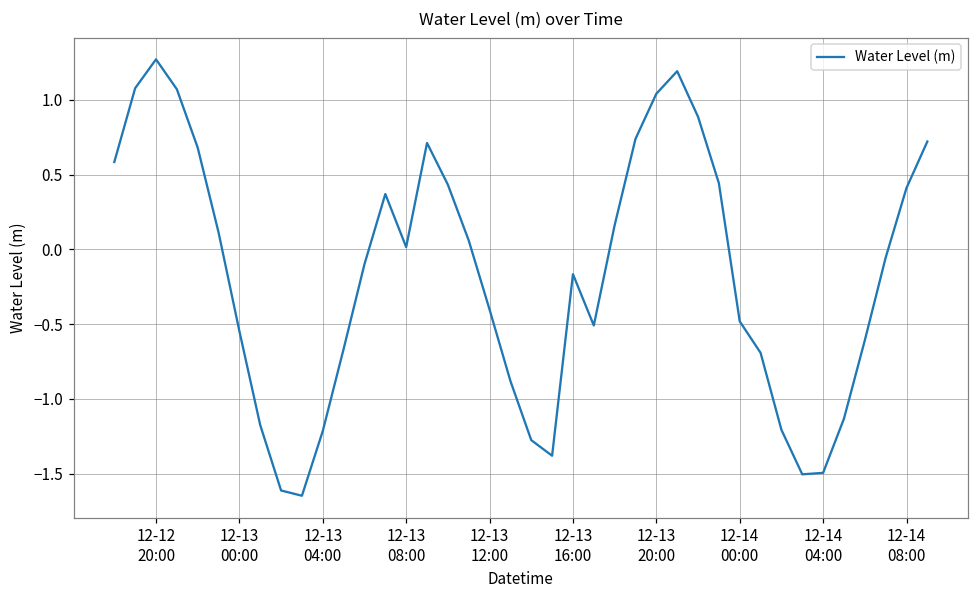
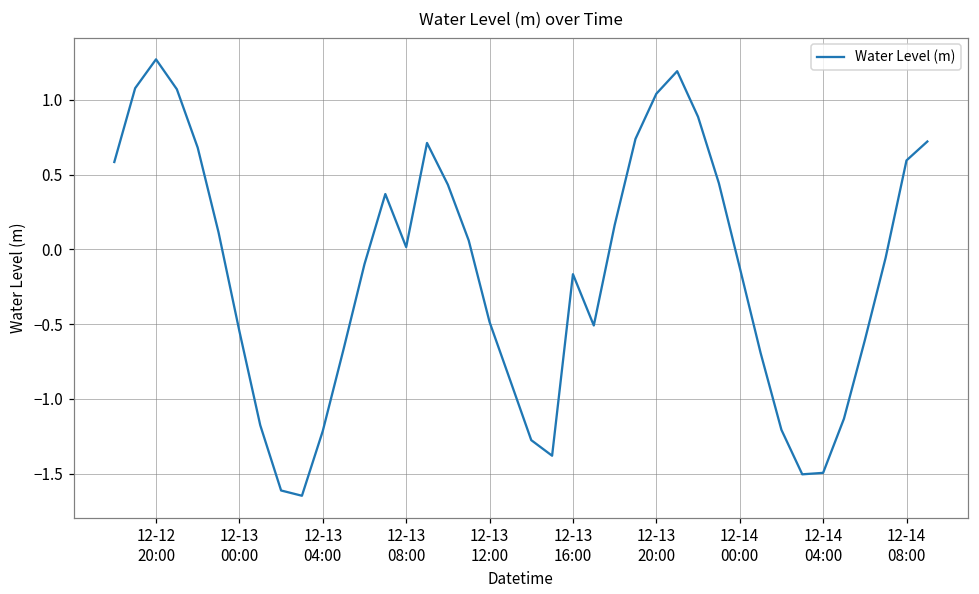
  {
    "12-12 20:00": 1.27,
    "12-13 00:00": -0.55,
    "12-13 04:00": -1.22,
    "12-13 08:00": 0.02,
-   "12-13 12:00": -0.40,
+   "12-13 12:00": -0.49,
    "12-13 16:00": -0.17,
    "12-13 20:00": 1.04,
-   "12-14 00:00": -0.48,
+   "12-14 00:00": -0.12,
    "12-14 04:00": -1.50,
-   "12-14 08:00": 0.41
+   "12-14 08:00": 0.59
  }
